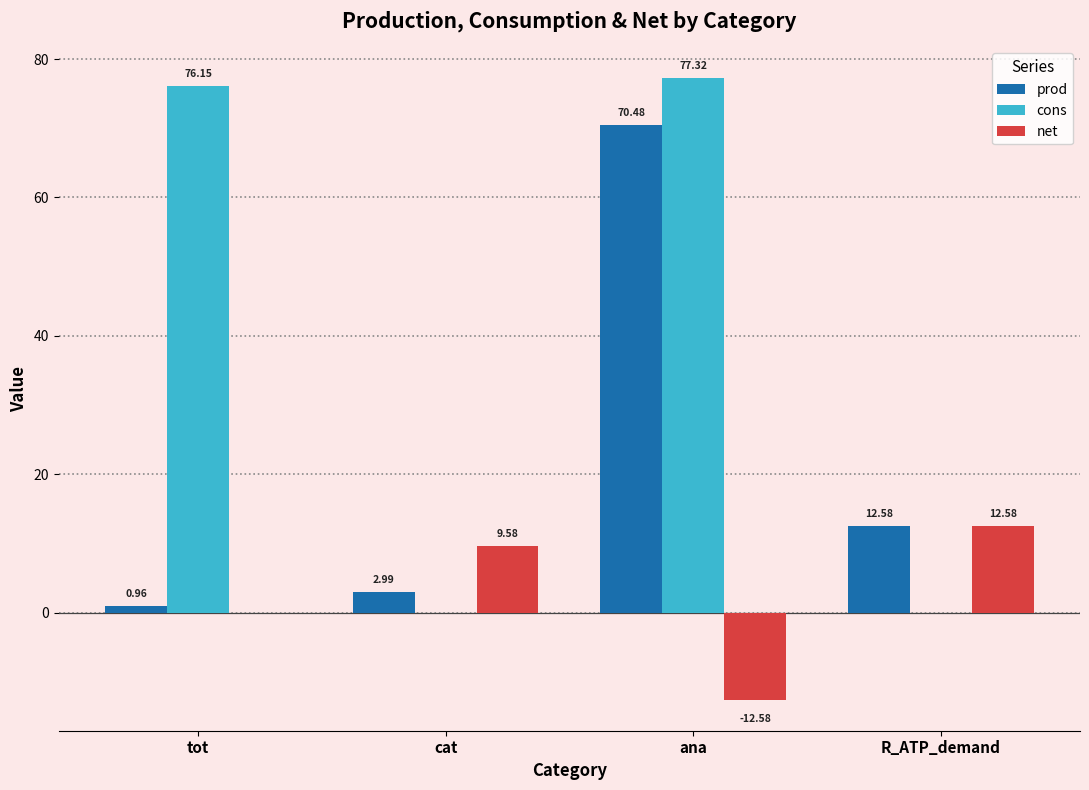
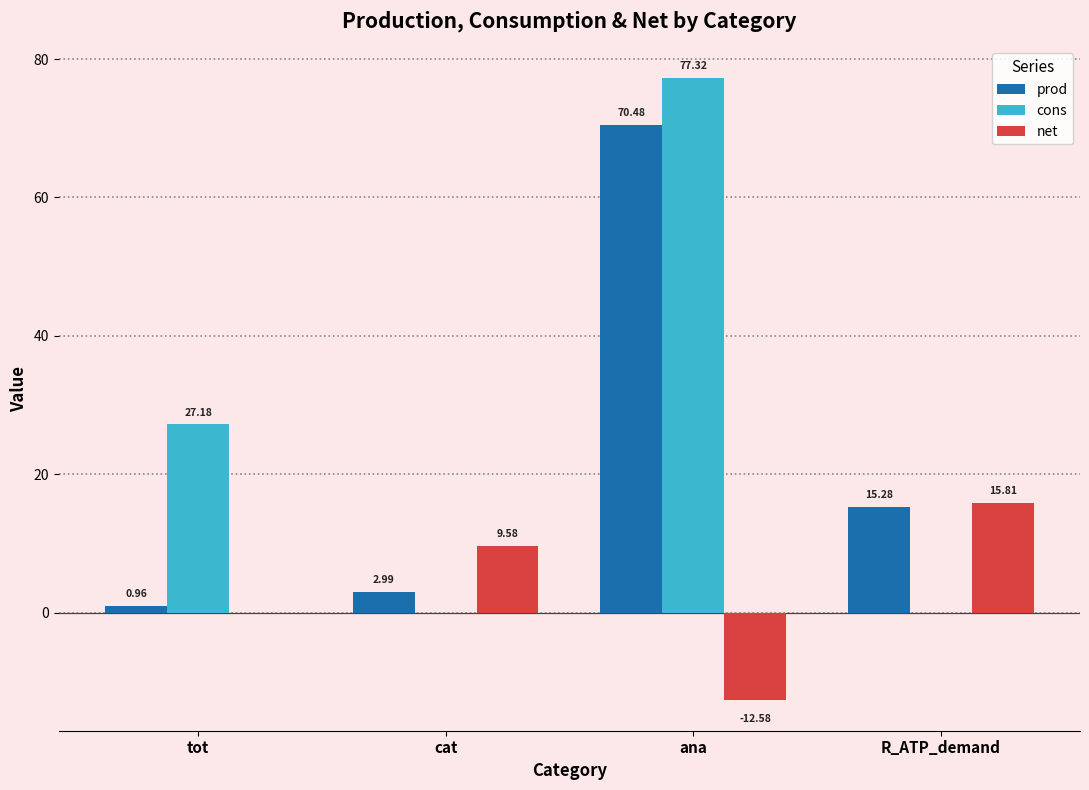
  {
    "prod": {
      "tot": 0.96,
      "cat": 2.99,
      "ana": 70.48,
-     "R_ATP_demand": 12.58
+     "R_ATP_demand": 15.28
    },
    "cons": {
-     "tot": 76.15,
+     "tot": 27.18,
      "ana": 77.32
    },
    "net": {
      "cat": 9.58,
      "ana": -12.58,
-     "R_ATP_demand": 12.58
+     "R_ATP_demand": 15.81
    }
  }
